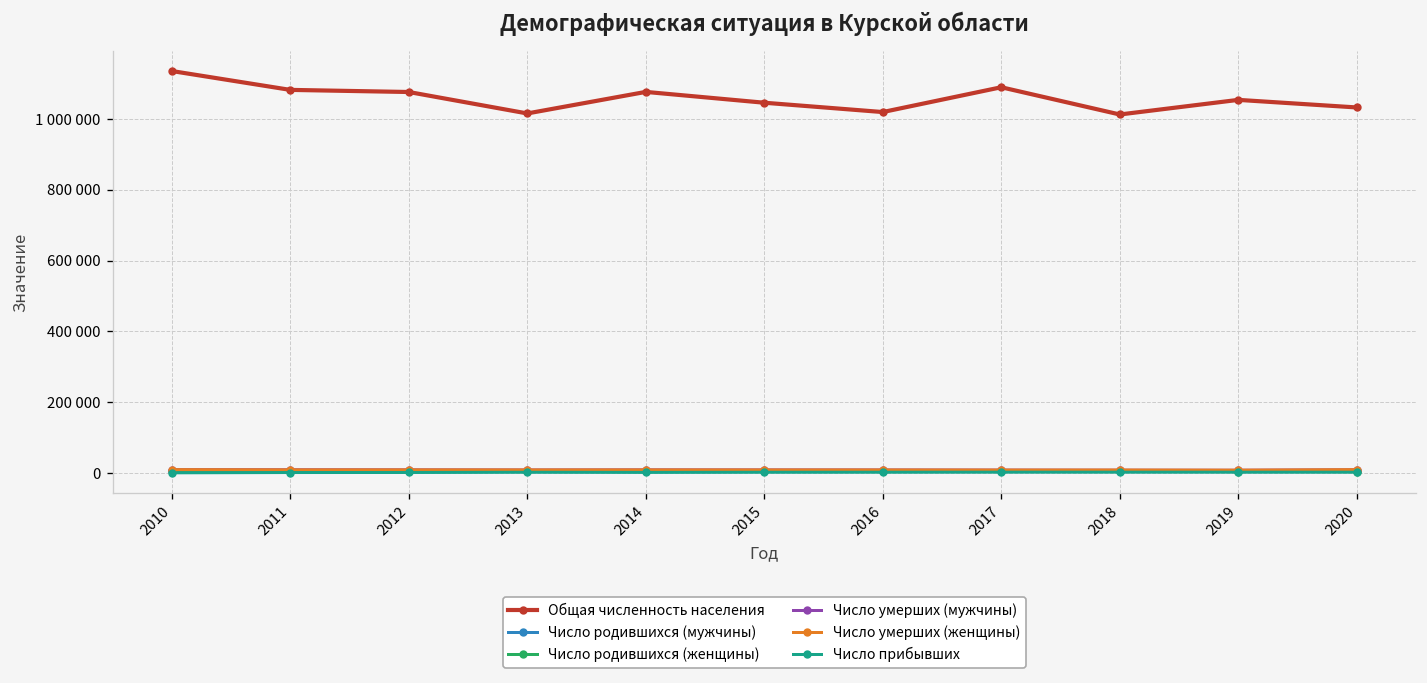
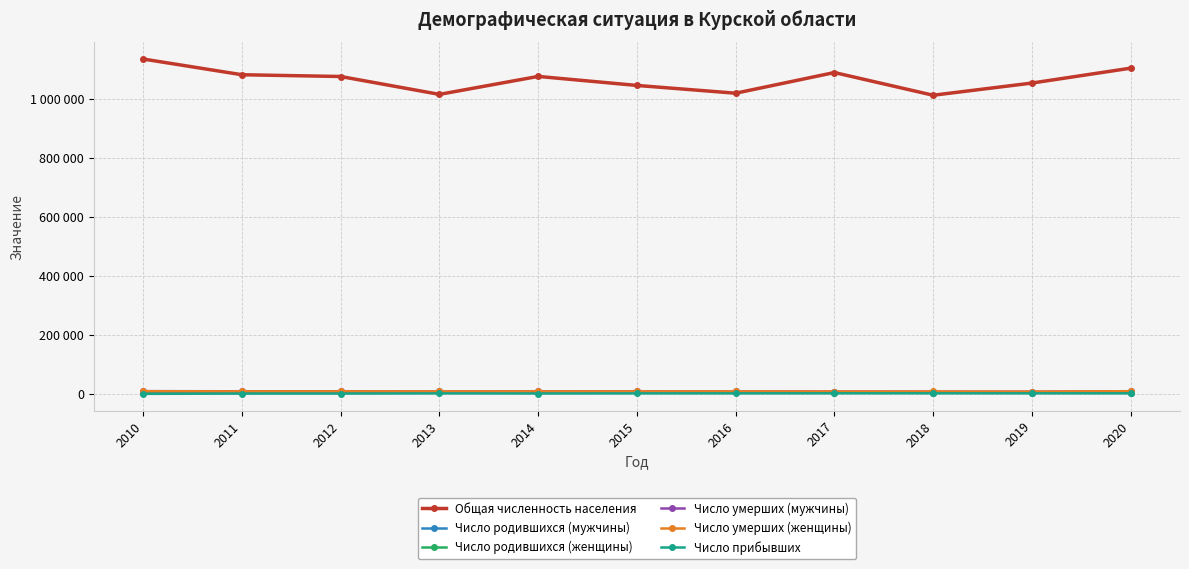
  {
    "Общая численность населения": {
      "2010": 1130000,
      "2011": 1080000,
      "2012": 1080000,
      "2013": 1020000,
      "2014": 1080000,
      "2015": 1050000,
      "2016": 1020000,
      "2017": 1090000,
      "2018": 1010000,
      "2019": 1050000,
-     "2020": 1030000
+     "2020": 1100000
    }
  }
